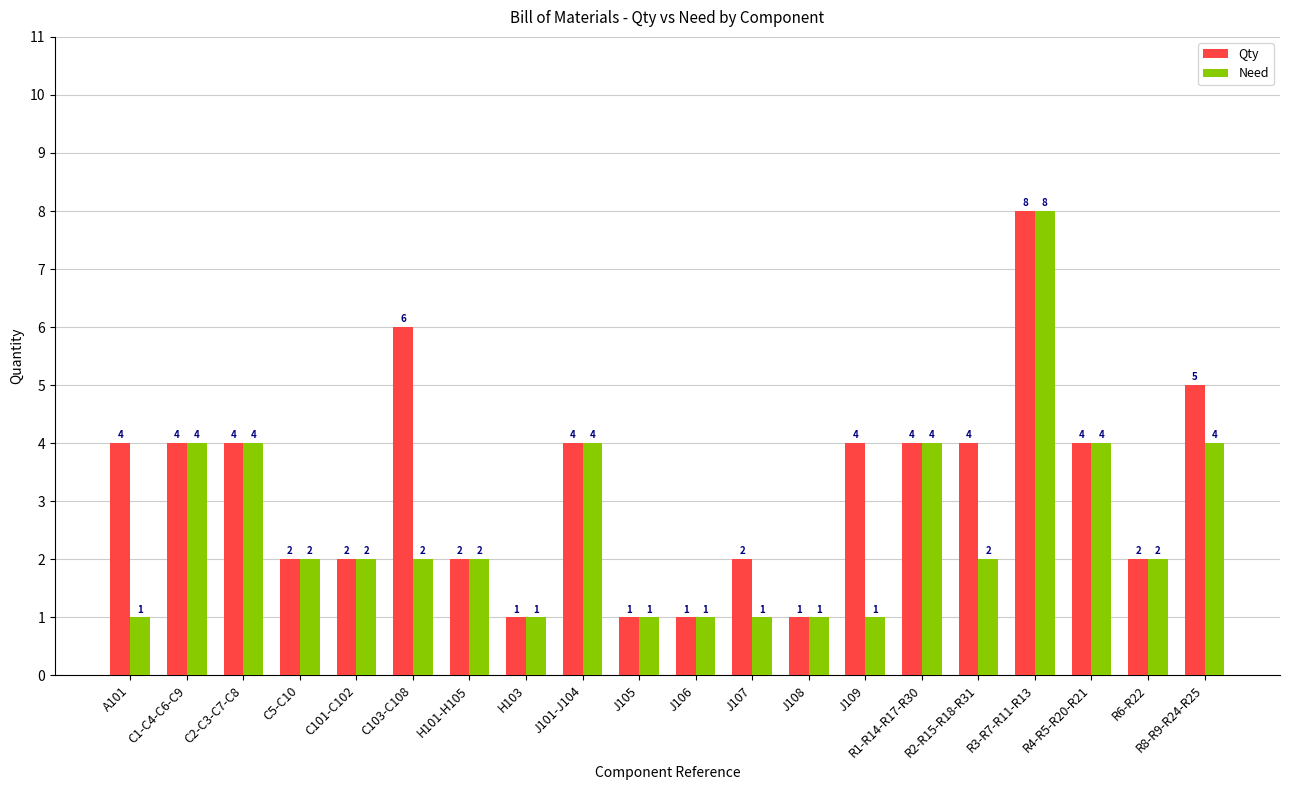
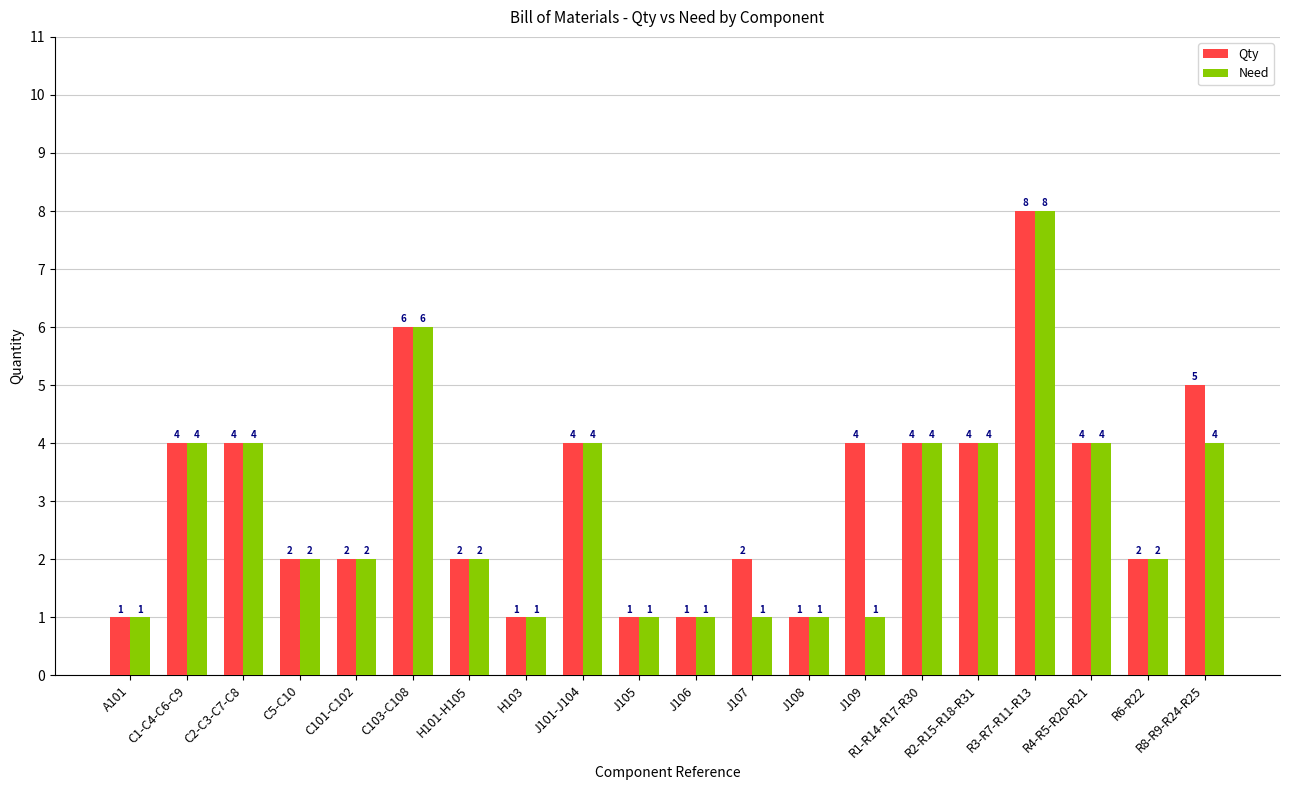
  {
    "Qty": {
-     "A101": 4,
+     "A101": 1,
      "C1-C4-C6-C9": 4,
      "C2-C3-C7-C8": 4,
      "C5-C10": 2,
      "C101-C102": 2,
      "C103-C108": 6,
      "H101-H105": 2,
      "H103": 1,
      "J101-J104": 4,
      "J105": 1,
      "J106": 1,
      "J107": 2,
      "J108": 1,
      "J109": 4,
      "R1-R14-R17-R30": 4,
      "R2-R15-R18-R31": 4,
      "R3-R7-R11-R13": 8,
      "R4-R5-R20-R21": 4,
      "R6-R22": 2,
      "R8-R9-R24-R25": 5
    },
    "Need": {
      "A101": 1,
      "C1-C4-C6-C9": 4,
      "C2-C3-C7-C8": 4,
      "C5-C10": 2,
      "C101-C102": 2,
-     "C103-C108": 2,
+     "C103-C108": 6,
      "H101-H105": 2,
      "H103": 1,
      "J101-J104": 4,
      "J105": 1,
      "J106": 1,
      "J107": 1,
      "J108": 1,
      "J109": 1,
      "R1-R14-R17-R30": 4,
-     "R2-R15-R18-R31": 2,
+     "R2-R15-R18-R31": 4,
      "R3-R7-R11-R13": 8,
      "R4-R5-R20-R21": 4,
      "R6-R22": 2,
      "R8-R9-R24-R25": 4
    }
  }
